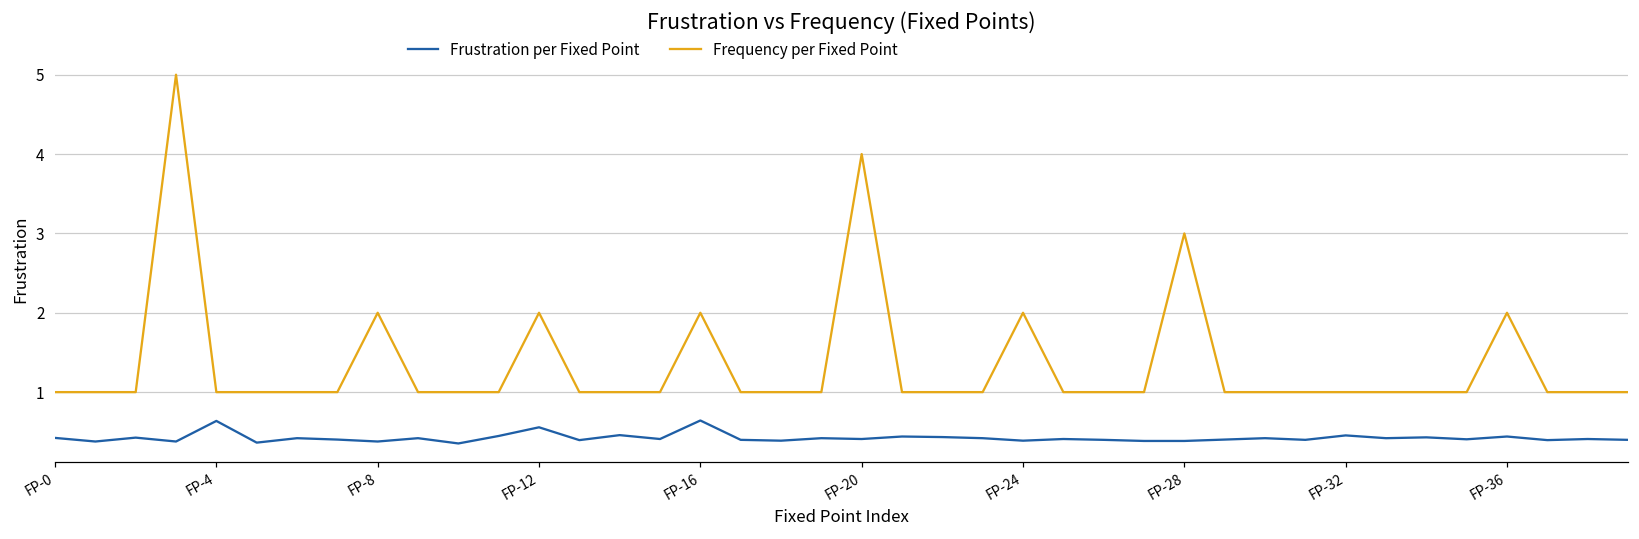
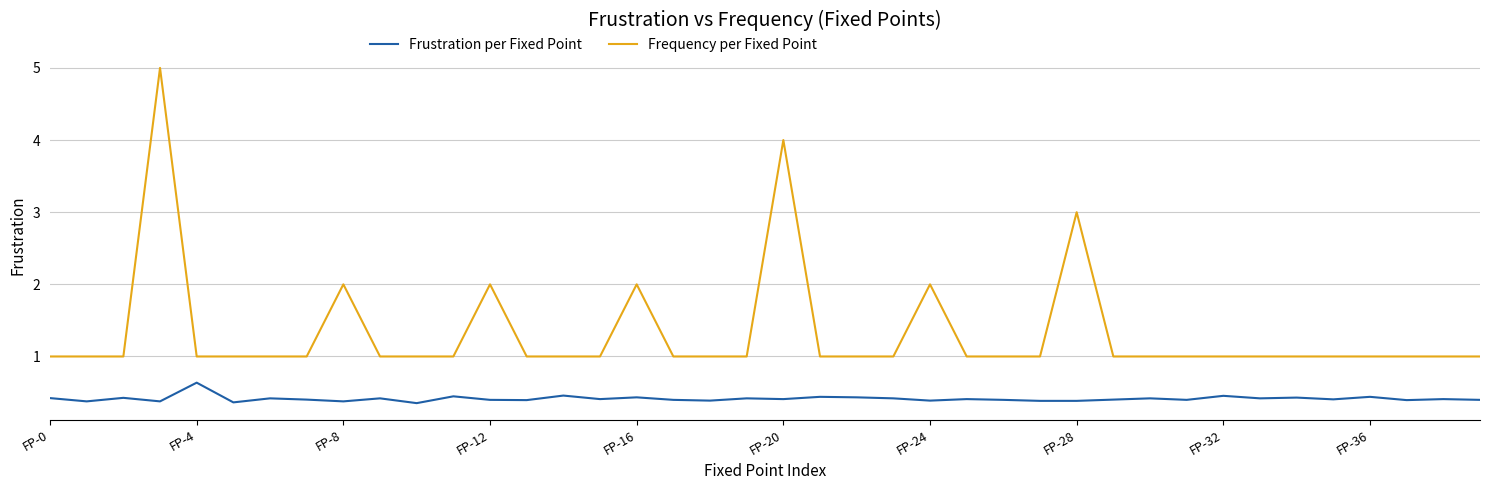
  {
    "Frustration per Fixed Point": {
      "FP-0": 0.4,
      "FP-4": 0.6,
      "FP-8": 0.4,
-     "FP-12": 0.6,
-     "FP-16": 0.6,
+     "FP-12": 0.4,
+     "FP-16": 0.4,
      "FP-20": 0.4,
      "FP-24": 0.4,
      "FP-28": 0.4,
      "FP-32": 0.5,
      "FP-36": 0.4
    },
    "Frequency per Fixed Point": {
      "FP-0": 1,
      "FP-4": 1,
      "FP-8": 2,
      "FP-12": 2,
      "FP-16": 2,
      "FP-20": 4,
      "FP-24": 2,
      "FP-28": 3,
      "FP-32": 1,
-     "FP-36": 2
+     "FP-36": 1
    }
  }
